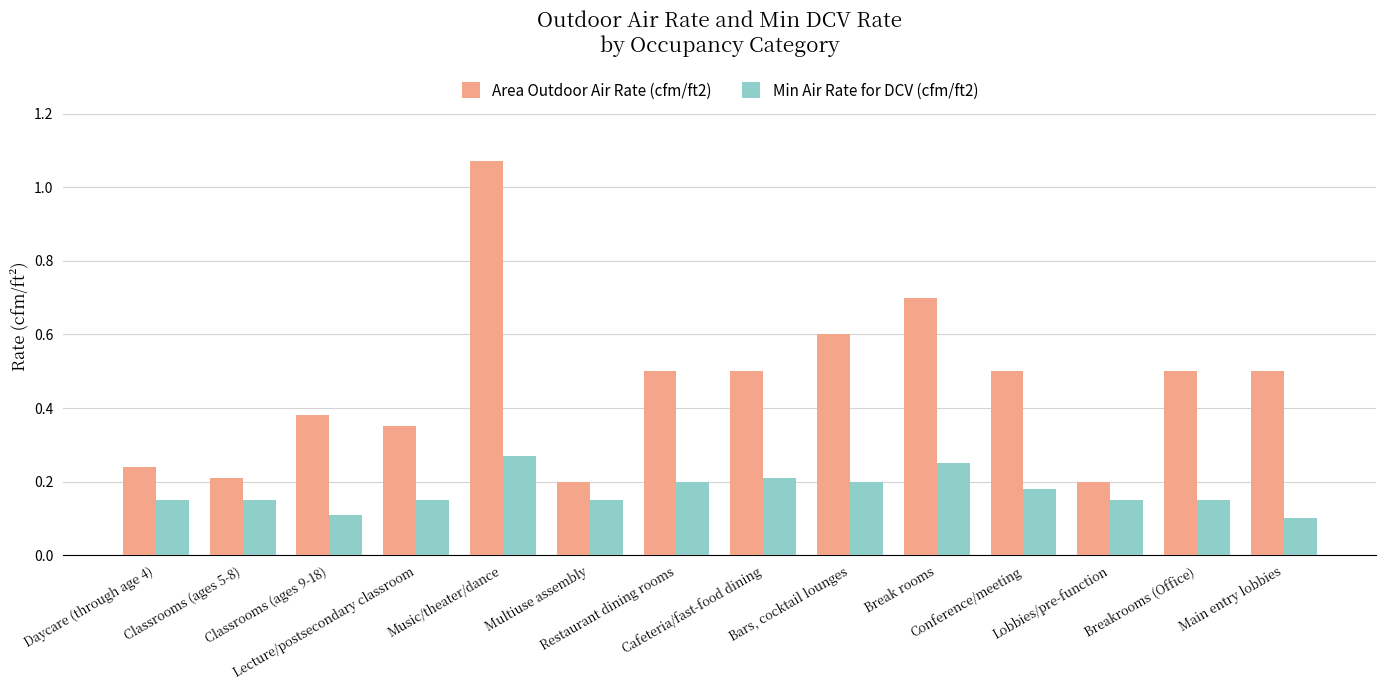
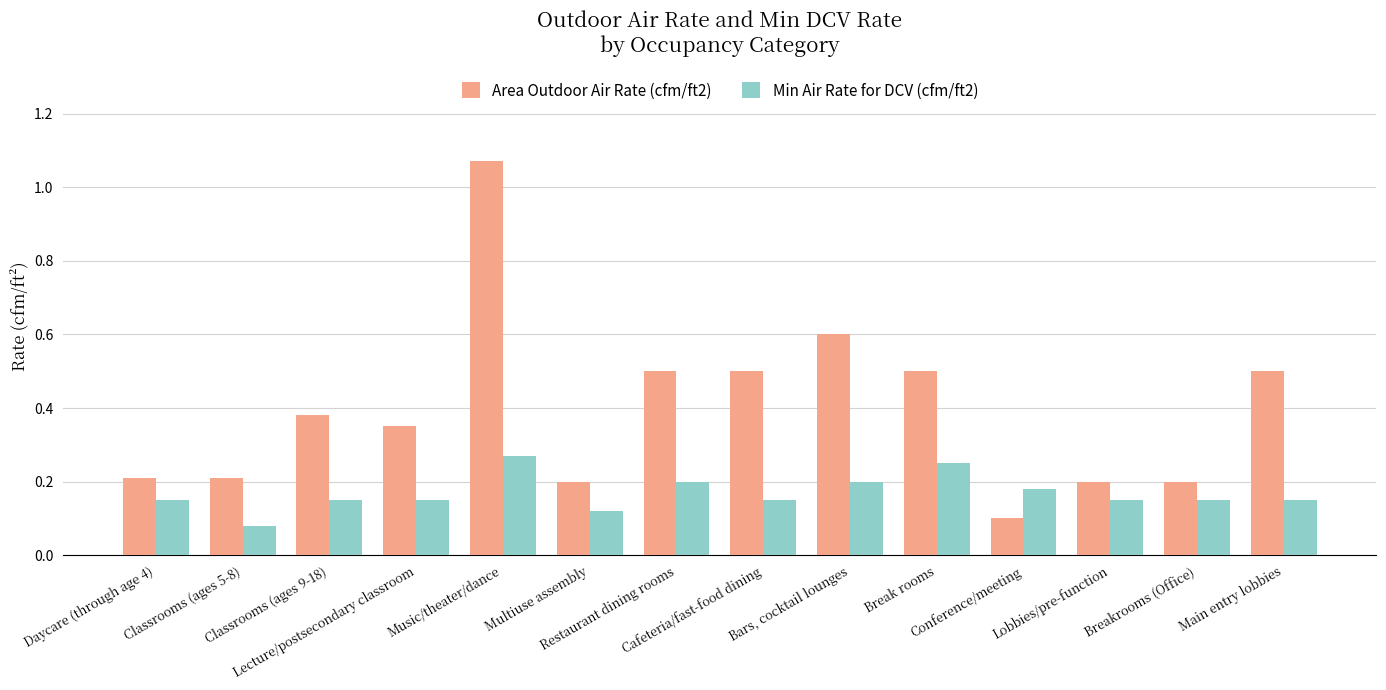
  {
    "Area Outdoor Air Rate (cfm/ft2)": {
-     "Daycare (through age 4)": 0.24,
+     "Daycare (through age 4)": 0.21,
      "Classrooms (ages 5-8)": 0.21,
      "Classrooms (ages 9-18)": 0.38,
      "Lecture/postsecondary classroom": 0.35,
      "Music/theater/dance": 1.07,
      "Multiuse assembly": 0.20,
      "Restaurant dining rooms": 0.50,
      "Cafeteria/fast-food dining": 0.50,
      "Bars, cocktail lounges": 0.60,
-     "Break rooms": 0.7,
-     "Conference/meeting": 0.5,
+     "Break rooms": 0.5,
+     "Conference/meeting": 0.1,
      "Lobbies/pre-function": 0.20,
-     "Breakrooms (Office)": 0.5,
+     "Breakrooms (Office)": 0.2,
      "Main entry lobbies": 0.50
    },
    "Min Air Rate for DCV (cfm/ft2)": {
      "Daycare (through age 4)": 0.15,
-     "Classrooms (ages 5-8)": 0.15,
-     "Classrooms (ages 9-18)": 0.11,
+     "Classrooms (ages 5-8)": 0.08,
+     "Classrooms (ages 9-18)": 0.15,
      "Lecture/postsecondary classroom": 0.15,
      "Music/theater/dance": 0.27,
-     "Multiuse assembly": 0.15,
+     "Multiuse assembly": 0.12,
      "Restaurant dining rooms": 0.20,
-     "Cafeteria/fast-food dining": 0.21,
+     "Cafeteria/fast-food dining": 0.15,
      "Bars, cocktail lounges": 0.20,
      "Break rooms": 0.25,
      "Conference/meeting": 0.18,
      "Lobbies/pre-function": 0.15,
      "Breakrooms (Office)": 0.15,
-     "Main entry lobbies": 0.10
+     "Main entry lobbies": 0.15
    }
  }
